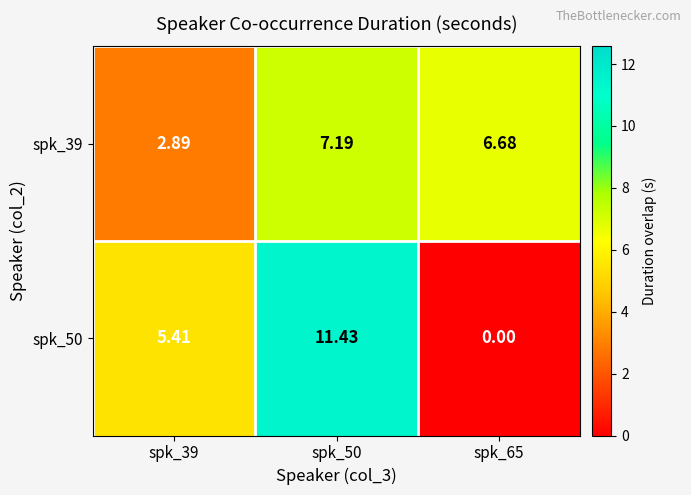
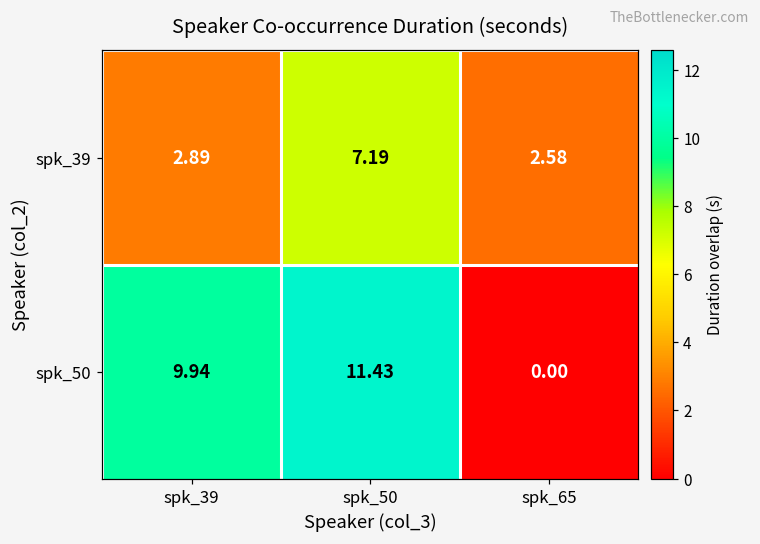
  {
    "spk_39": {
      "spk_39": 2.89,
      "spk_50": 7.19,
-     "spk_65": 6.68
+     "spk_65": 2.58
    },
    "spk_50": {
-     "spk_39": 5.41,
+     "spk_39": 9.94,
      "spk_50": 11.43,
      "spk_65": 0.00
    }
  }
